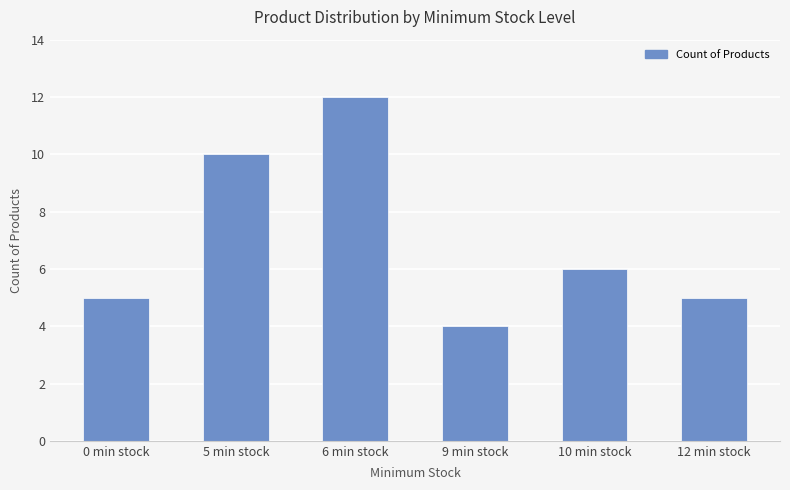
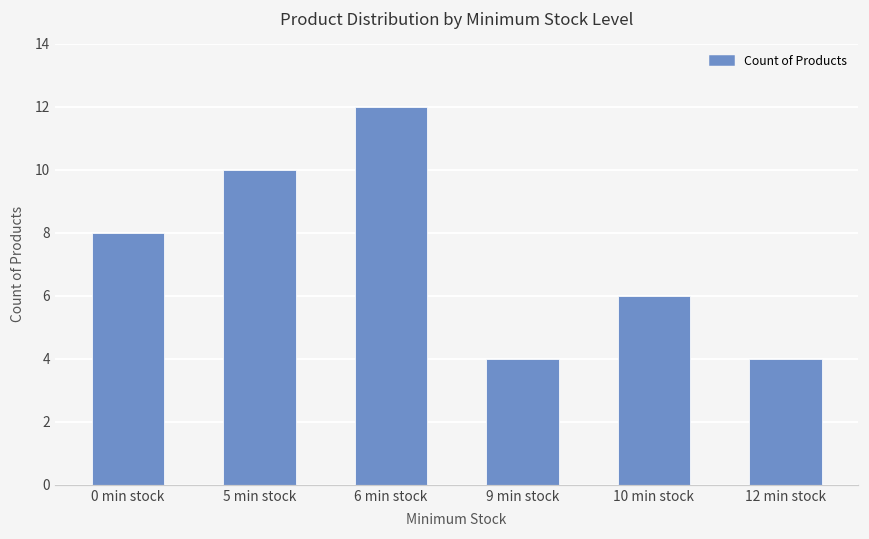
  {
-   "0 min stock": 5,
+   "0 min stock": 8,
    "5 min stock": 10,
    "6 min stock": 12,
    "9 min stock": 4,
    "10 min stock": 6,
-   "12 min stock": 5
+   "12 min stock": 4
  }
